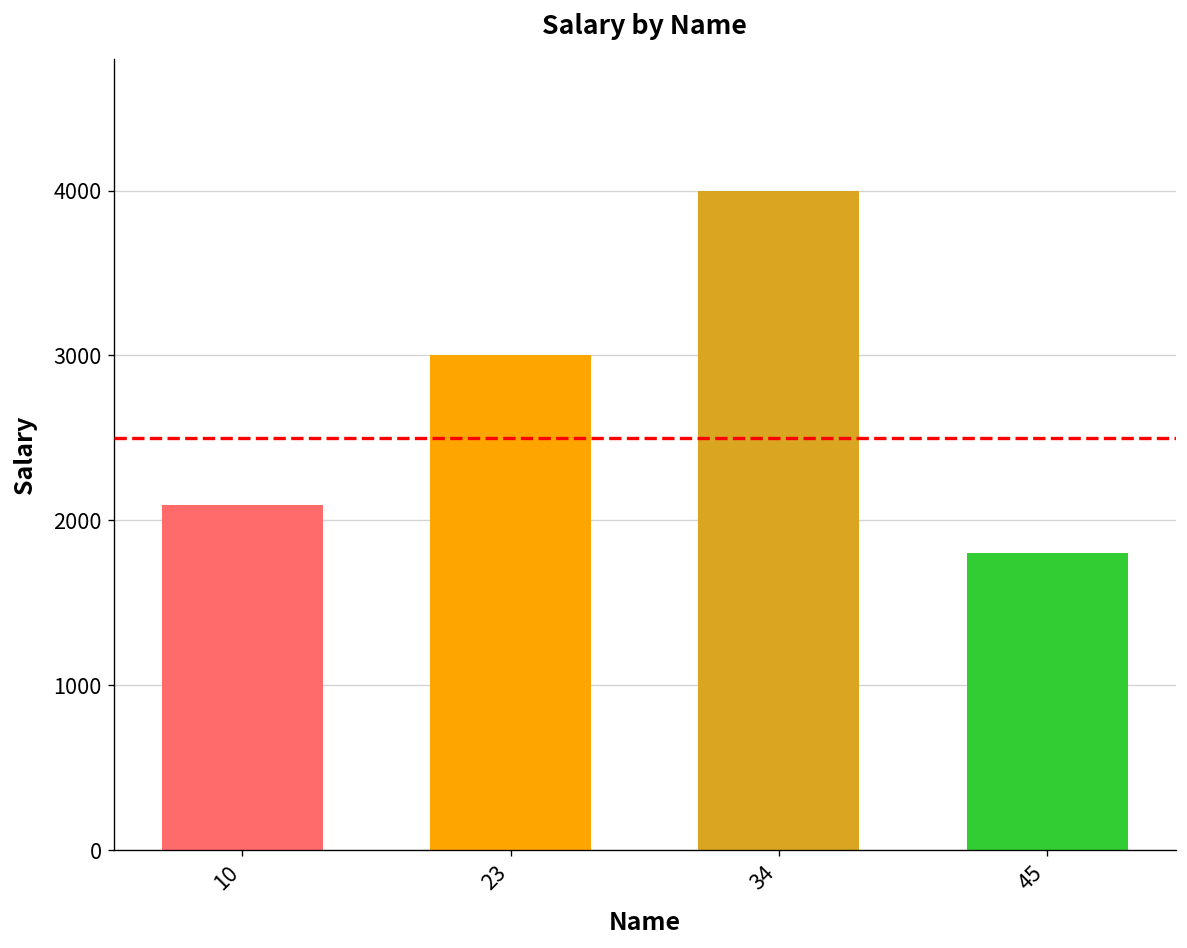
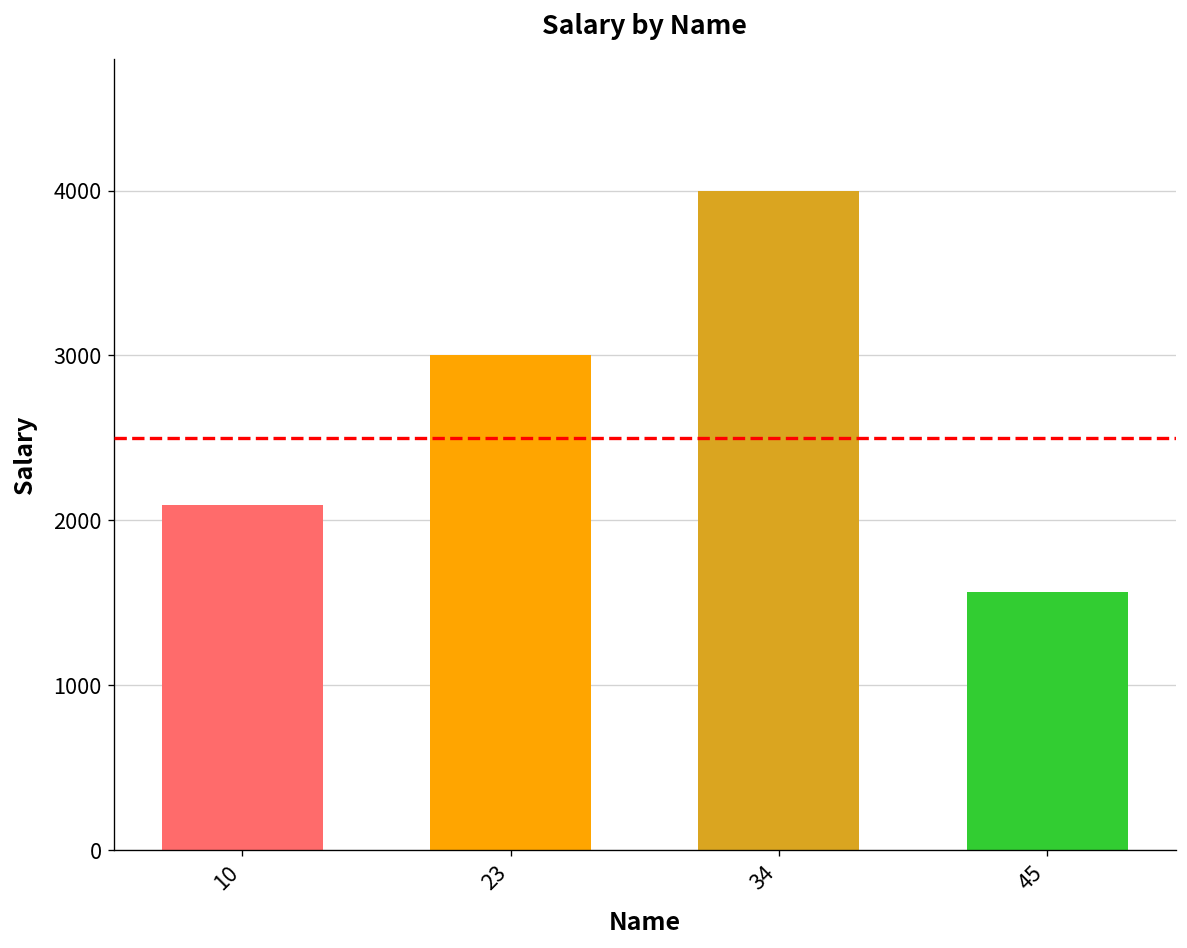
  {
    "10": 2090,
    "23": 3000,
    "34": 4000,
-   "45": 1800
+   "45": 1570
  }
